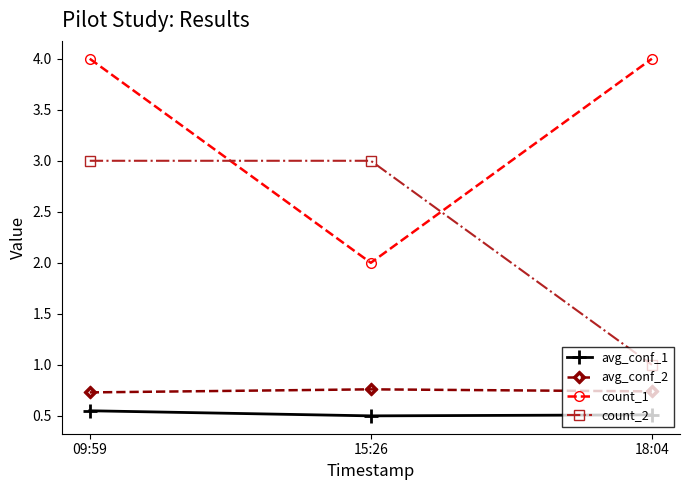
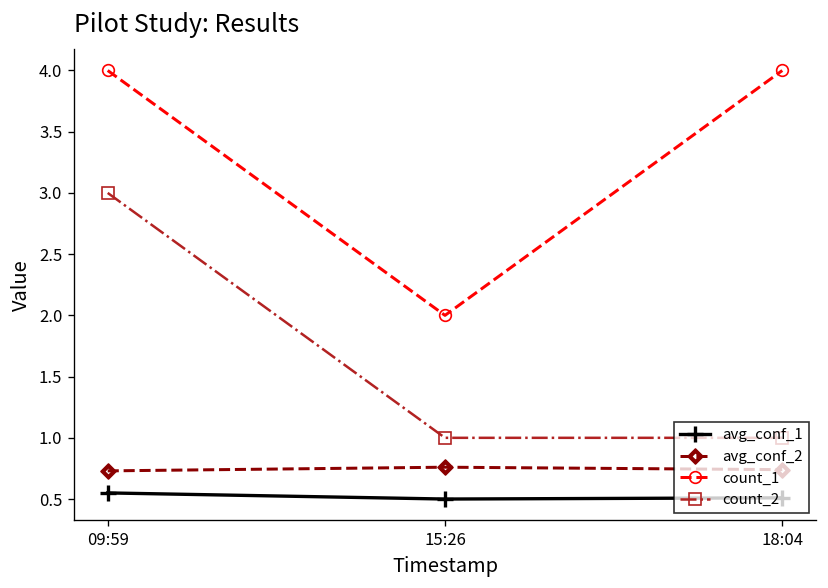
  {
    "avg_conf_1": {
      "09:59": 0.55,
      "15:26": 0.50
    },
    "avg_conf_2": {
      "09:59": 0.73,
      "15:26": 0.76
    },
    "count_1": {
      "09:59": 4,
      "15:26": 2,
      "18:04": 4
    },
    "count_2": {
      "09:59": 3,
-     "15:26": 3
+     "15:26": 1
    }
  }
